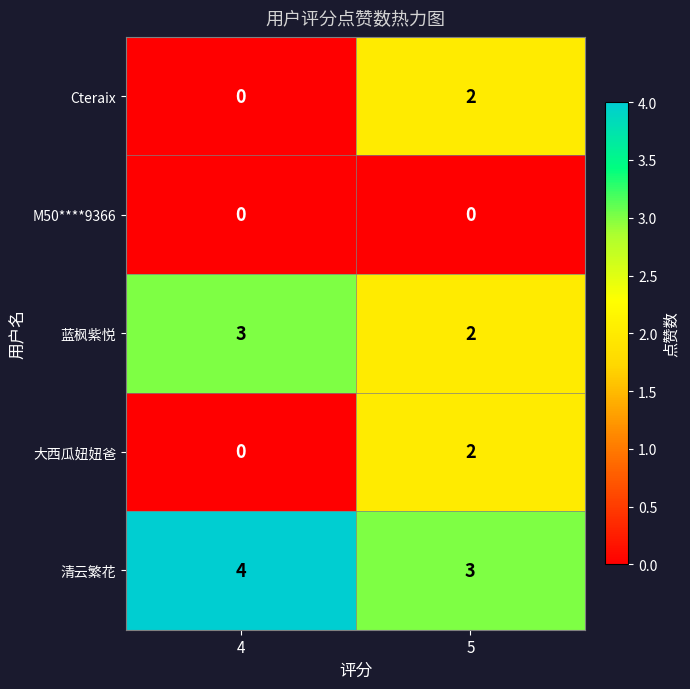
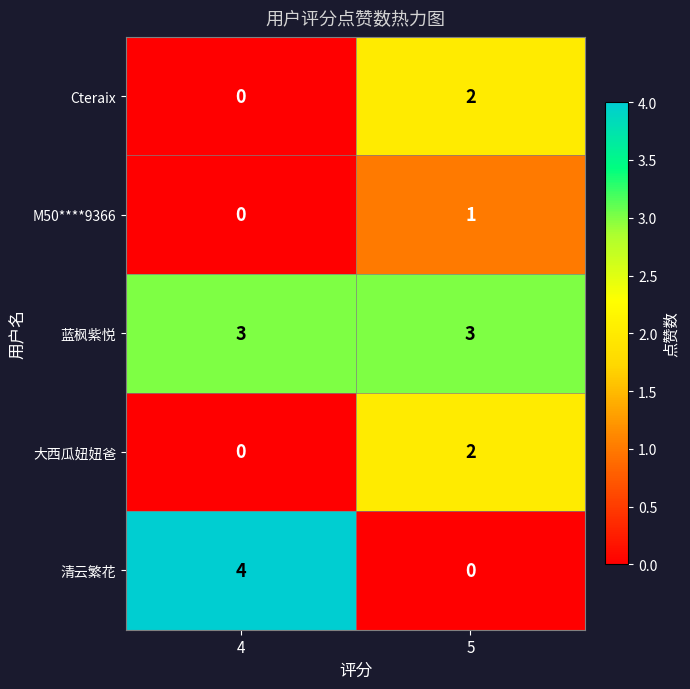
  {
    "Cteraix": {
      "4": 0,
      "5": 2
    },
    "M50****9366": {
      "4": 0,
-     "5": 0
+     "5": 1
    },
    "蓝枫紫悦": {
      "4": 3,
-     "5": 2
+     "5": 3
    },
    "大西瓜妞妞爸": {
      "4": 0,
      "5": 2
    },
    "清云繁花": {
      "4": 4,
-     "5": 3
+     "5": 0
    }
  }
